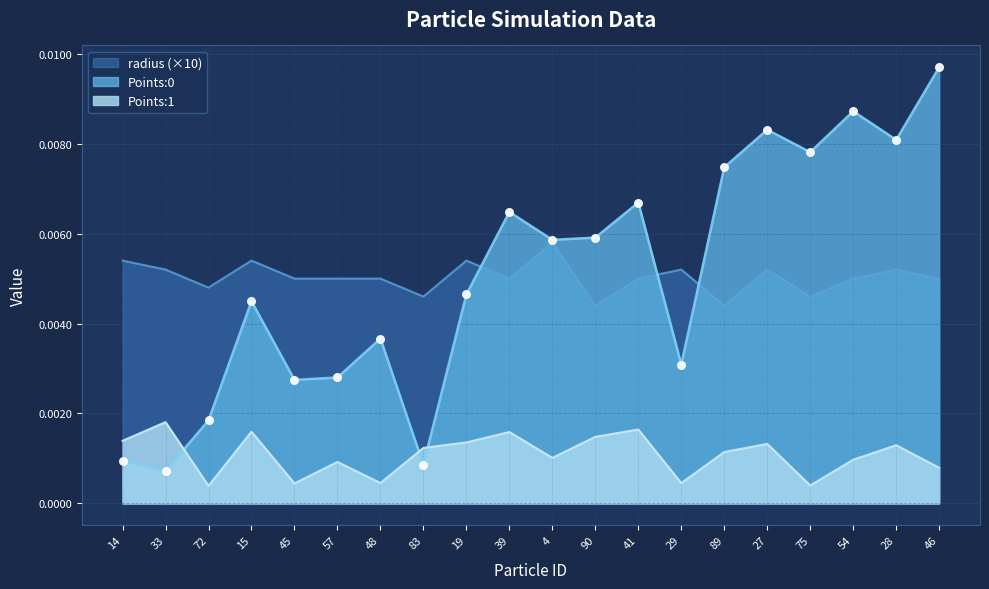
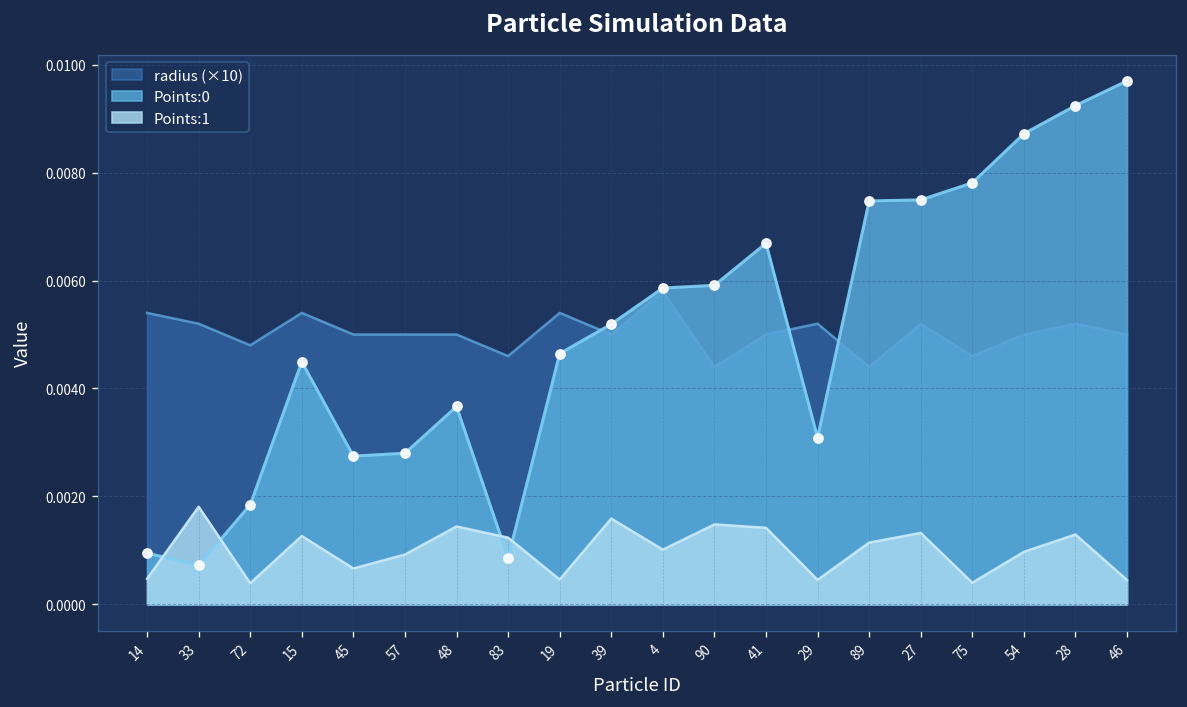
  {
    "radius (×10)": {
      "14": 0.0054,
      "33": 0.0052,
      "72": 0.0048,
      "15": 0.0054,
      "45": 0.0050,
      "57": 0.0050,
      "48": 0.0050,
      "83": 0.0046,
      "19": 0.0054,
      "39": 0.0050,
      "4": 0.0058,
      "90": 0.0044,
      "41": 0.0050,
      "29": 0.0052,
      "89": 0.0044,
      "27": 0.0052,
      "75": 0.0046,
      "54": 0.0050,
      "28": 0.0052,
      "46": 0.0050
    },
    "Points:0": {
      "14": 0.0009,
      "33": 0.0007,
      "72": 0.0018,
      "15": 0.0045,
      "45": 0.0027,
      "57": 0.0028,
      "48": 0.0037,
      "83": 0.0009,
      "19": 0.0046,
-     "39": 0.0065,
+     "39": 0.0052,
      "4": 0.0059,
      "90": 0.0059,
      "41": 0.0067,
      "29": 0.0031,
      "89": 0.0075,
-     "27": 0.0083,
+     "27": 0.0075,
      "75": 0.0078,
      "54": 0.0087,
-     "28": 0.0081,
+     "28": 0.0092,
      "46": 0.0097
    },
    "Points:1": {
-     "14": 0.0014,
+     "14": 0.0005,
      "33": 0.0018,
      "72": 0.0004,
-     "15": 0.0016,
-     "45": 0.0004,
+     "15": 0.0013,
+     "45": 0.0007,
      "57": 0.0009,
-     "48": 0.0005,
+     "48": 0.0014,
      "83": 0.0012,
-     "19": 0.0014,
+     "19": 0.0005,
      "39": 0.0016,
      "4": 0.0010,
      "90": 0.0015,
-     "41": 0.0016,
+     "41": 0.0014,
      "29": 0.0005,
      "89": 0.0011,
      "27": 0.0013,
      "75": 0.0004,
      "54": 0.0010,
      "28": 0.0013,
-     "46": 0.0008
+     "46": 0.0005
    }
  }
